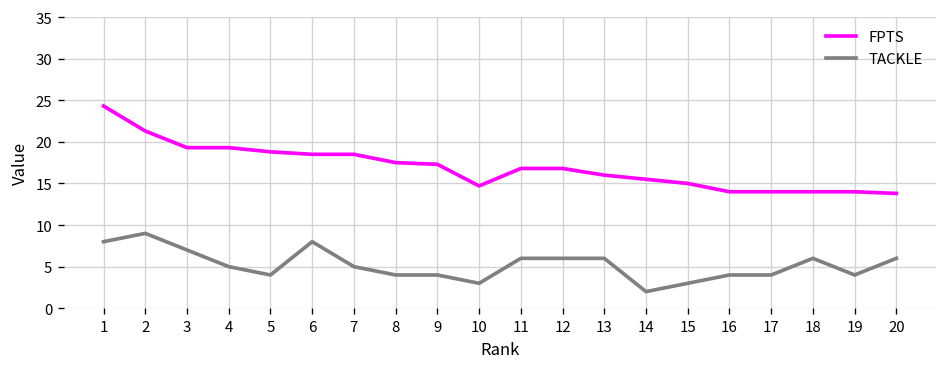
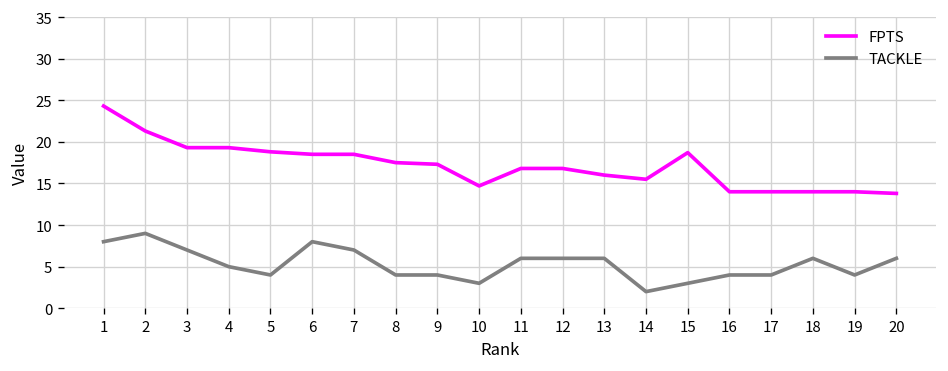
  {
    "FPTS": {
      "1": 24,
      "2": 21,
      "3": 19,
      "4": 19,
      "5": 19,
      "6": 19,
      "7": 19,
      "8": 18,
      "9": 17,
      "10": 15,
      "11": 17,
      "12": 17,
      "13": 16,
      "14": 16,
-     "15": 15,
+     "15": 19,
      "16": 14,
      "17": 14,
      "18": 14,
      "19": 14,
      "20": 14
    },
    "TACKLE": {
      "1": 8,
      "2": 9,
      "3": 7,
      "4": 5,
      "5": 4,
      "6": 8,
-     "7": 5,
+     "7": 7,
      "8": 4,
      "9": 4,
      "10": 3,
      "11": 6,
      "12": 6,
      "13": 6,
      "14": 2,
      "15": 3,
      "16": 4,
      "17": 4,
      "18": 6,
      "19": 4,
      "20": 6
    }
  }
